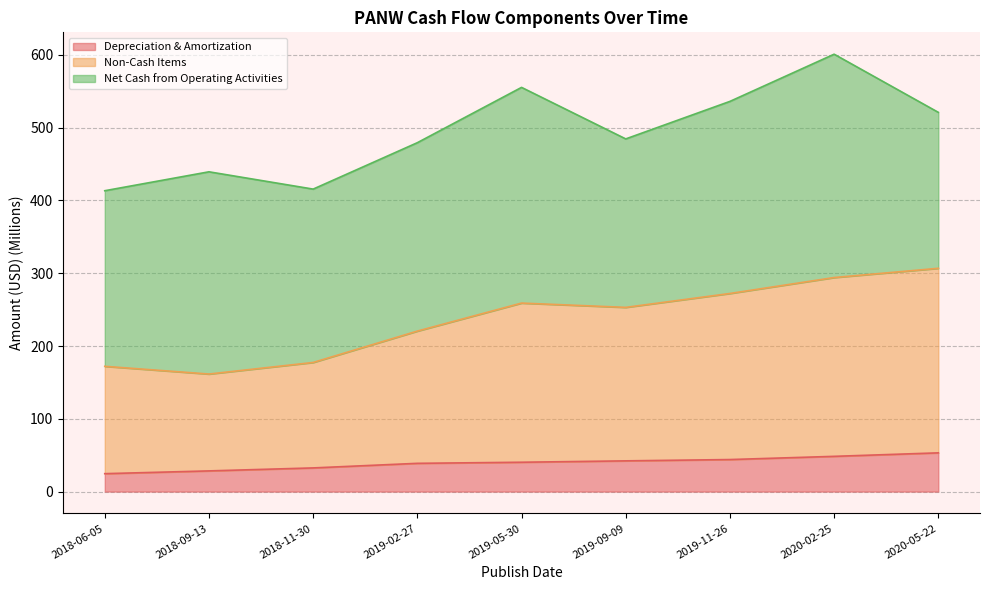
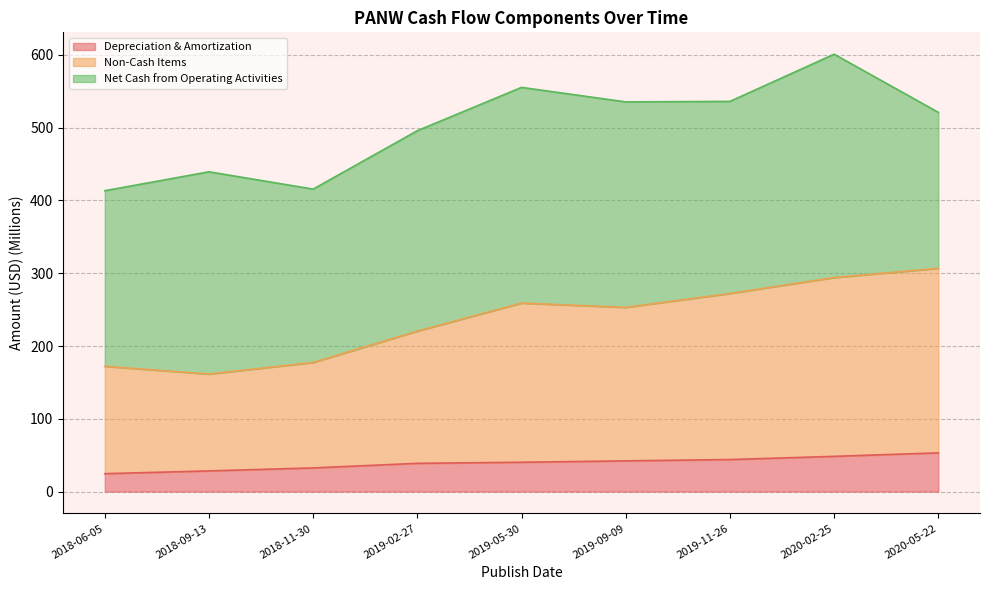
  {
    "Net Cash from Operating Activities": {
      "2018-06-05": 240,
      "2018-09-13": 280,
      "2018-11-30": 240,
-     "2019-02-27": 260,
+     "2019-02-27": 280,
      "2019-05-30": 300,
-     "2019-09-09": 230,
+     "2019-09-09": 280,
      "2019-11-26": 260,
      "2020-02-25": 310,
      "2020-05-22": 210
    }
  }
